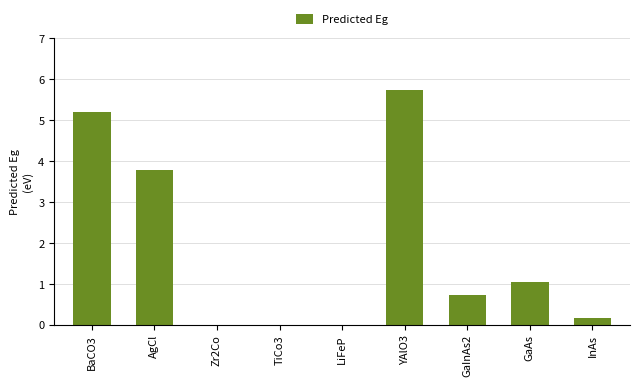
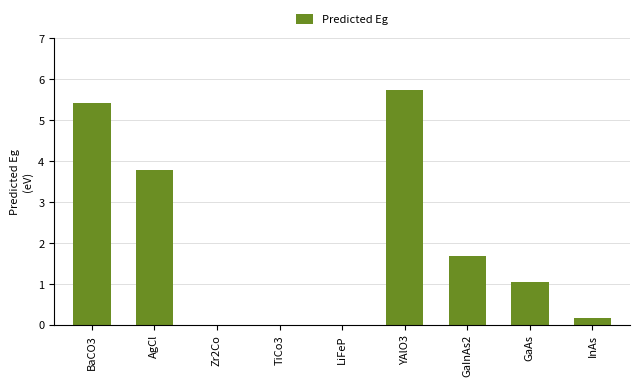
  {
-   "BaCO3": 5.2,
+   "BaCO3": 5.4,
    "AgCl": 3.8,
    "Zr2Co": 0.0,
    "TiCo3": 0.0,
    "LiFeP": 0.0,
    "YAlO3": 5.7,
-   "GaInAs2": 0.7,
+   "GaInAs2": 1.7,
    "GaAs": 1.1,
    "InAs": 0.2
  }
